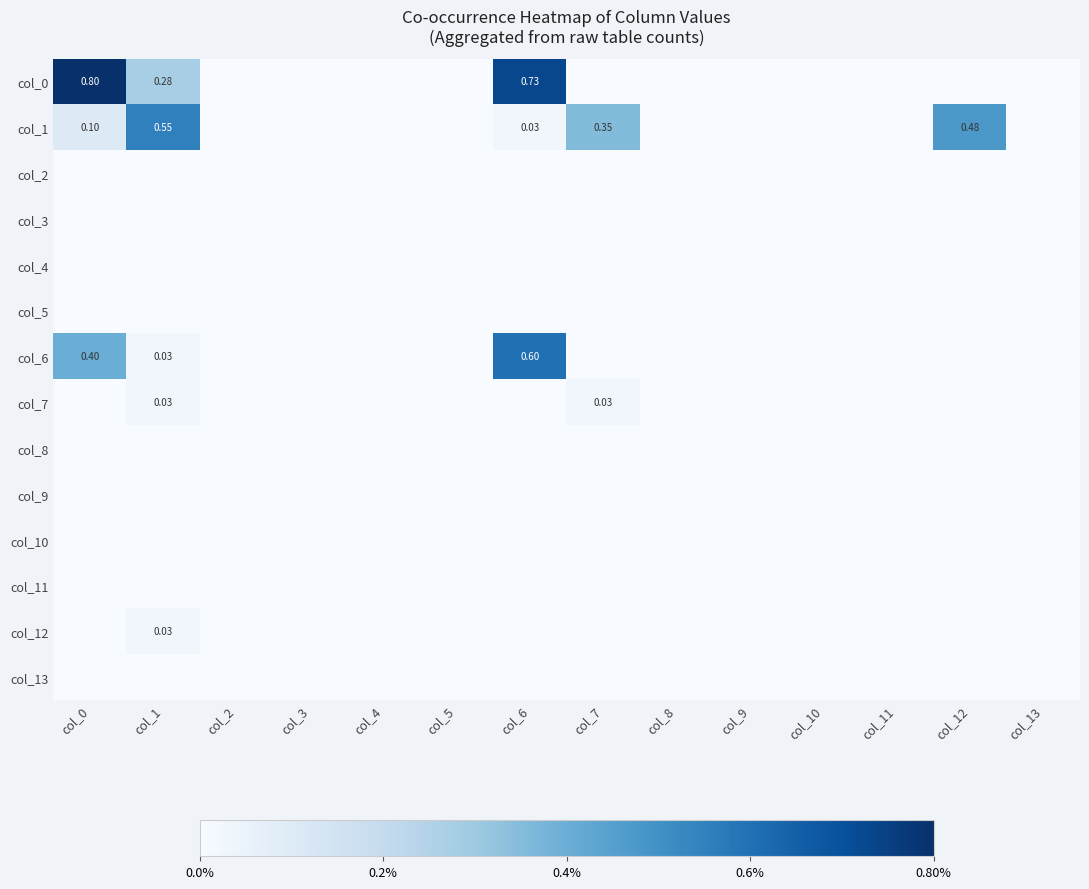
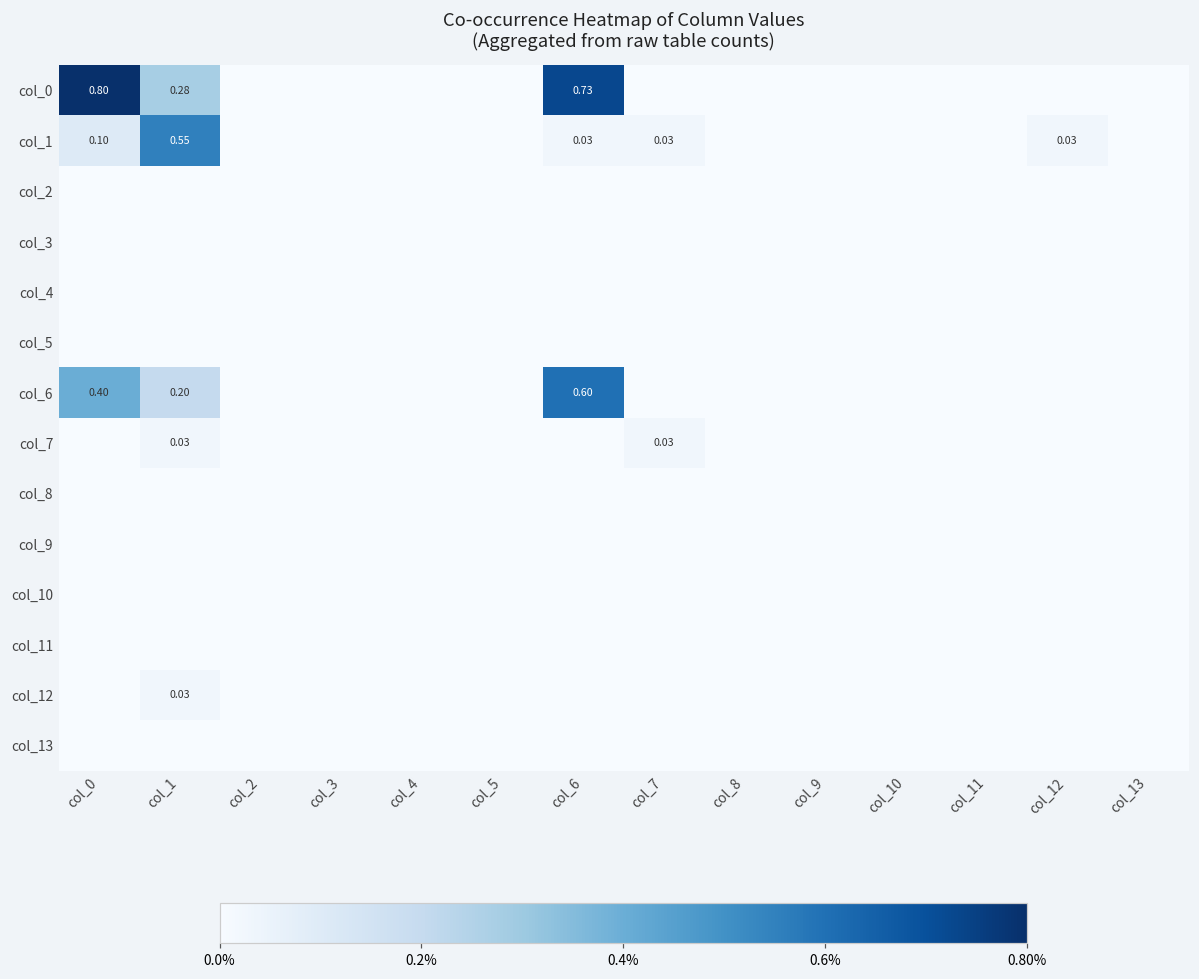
  {
    "col_0": {
      "col_0": 0.80,
      "col_1": 0.28,
      "col_6": 0.73
    },
    "col_1": {
      "col_0": 0.10,
      "col_1": 0.55,
      "col_6": 0.03,
-     "col_7": 0.35,
-     "col_12": 0.48
+     "col_7": 0.03,
+     "col_12": 0.03
    },
    "col_6": {
      "col_0": 0.40,
-     "col_1": 0.03,
+     "col_1": 0.20,
      "col_6": 0.60
    },
    "col_7": {
      "col_1": 0.03,
      "col_7": 0.03
    },
    "col_12": {
      "col_1": 0.03
    }
  }
